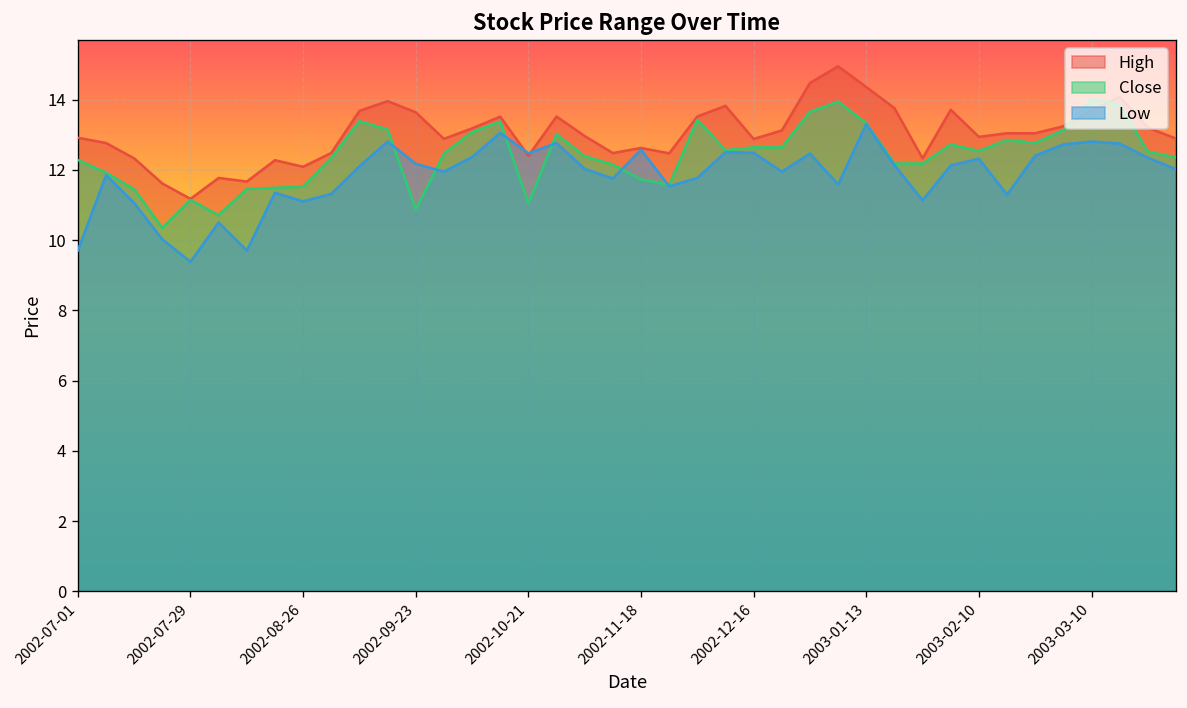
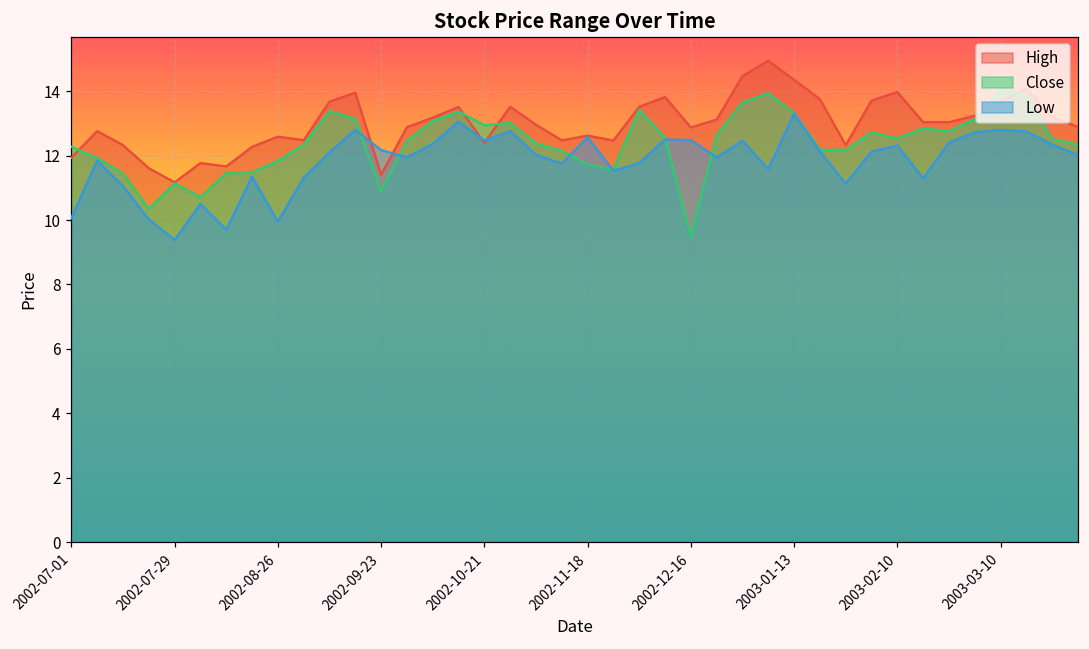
  {
    "High": {
-     "2002-07-01": 12.9,
-     "2002-08-26": 12.1,
-     "2002-09-23": 13.6,
+     "2002-07-01": 11.9,
+     "2002-08-26": 12.6,
+     "2002-09-23": 11.4,
      "2002-12-16": 12.9,
      "2003-01-13": 14.4,
-     "2003-02-10": 12.9
+     "2003-02-10": 14.0
    },
    "Close": {
      "2002-07-01": 12.3,
-     "2002-08-26": 11.5,
+     "2002-08-26": 11.8,
      "2002-09-23": 10.9,
-     "2002-10-21": 11.0,
+     "2002-10-21": 12.9,
      "2002-11-18": 11.7,
-     "2002-12-16": 12.6,
+     "2002-12-16": 9.5,
      "2003-02-10": 12.5
    },
    "Low": {
-     "2002-07-01": 9.7,
+     "2002-07-01": 10.1,
      "2002-07-29": 9.4,
-     "2002-08-26": 11.1,
+     "2002-08-26": 10.0,
      "2002-09-23": 12.2,
      "2002-12-16": 12.5,
      "2003-02-10": 12.3,
      "2003-03-10": 12.8
    }
  }
